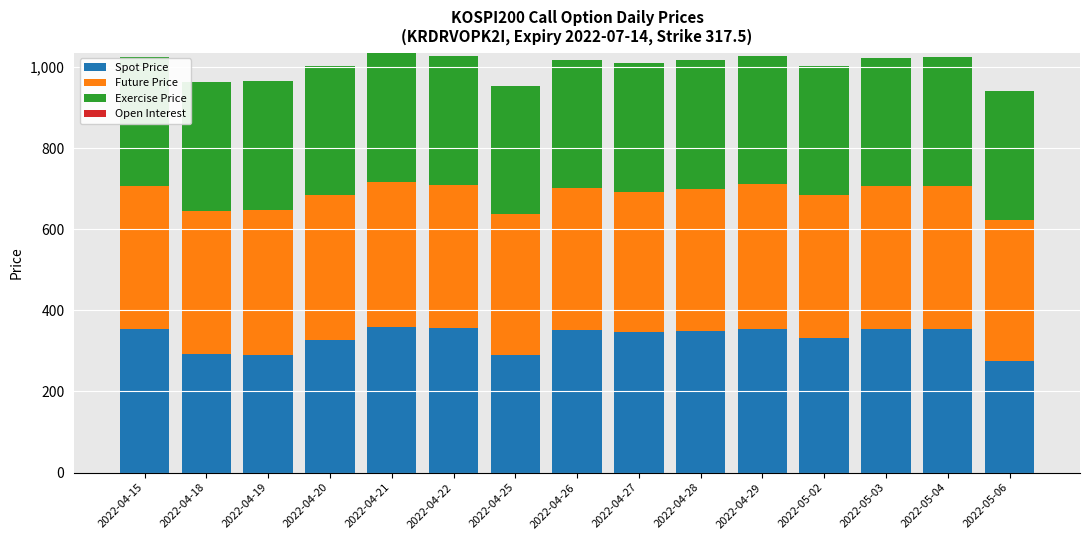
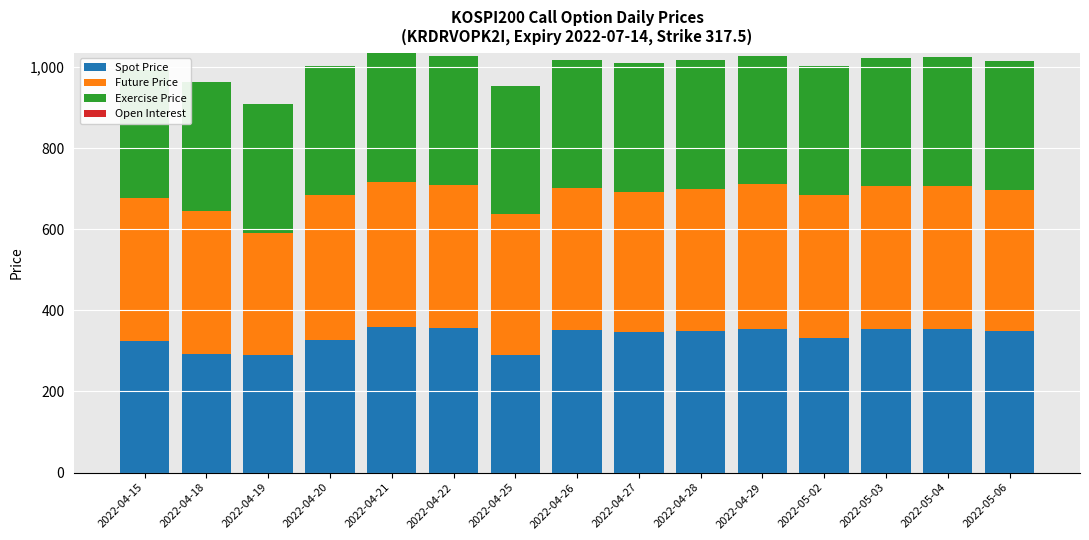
  {
    "Spot Price": {
-     "2022-04-15": 350,
+     "2022-04-15": 320,
      "2022-04-18": 290,
      "2022-04-19": 290,
      "2022-04-20": 330,
      "2022-04-21": 360,
      "2022-04-22": 360,
      "2022-04-25": 290,
      "2022-04-26": 350,
      "2022-04-27": 350,
      "2022-04-28": 350,
      "2022-04-29": 360,
      "2022-05-02": 330,
      "2022-05-03": 350,
      "2022-05-04": 350,
-     "2022-05-06": 280
+     "2022-05-06": 350
    },
    "Future Price": {
      "2022-04-15": 350,
      "2022-04-18": 350,
-     "2022-04-19": 360,
+     "2022-04-19": 300,
      "2022-04-20": 360,
      "2022-04-21": 360,
      "2022-04-22": 350,
      "2022-04-25": 350,
      "2022-04-26": 350,
      "2022-04-27": 350,
      "2022-04-28": 350,
      "2022-04-29": 360,
      "2022-05-02": 350,
      "2022-05-03": 350,
      "2022-05-04": 350,
      "2022-05-06": 350
    }
  }
